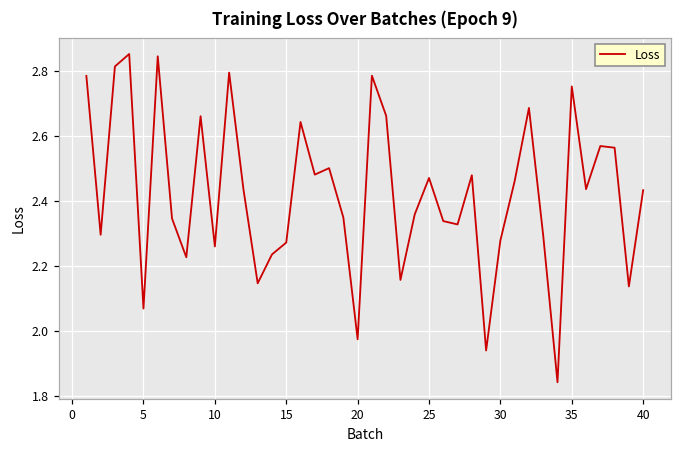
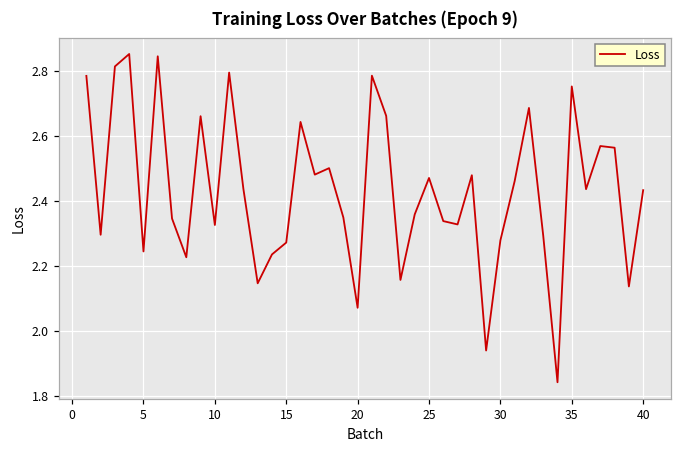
  {
-   "5": 2.07,
-   "10": 2.26,
+   "5": 2.24,
+   "10": 2.33,
    "15": 2.27,
-   "20": 1.97,
+   "20": 2.07,
    "25": 2.47,
    "30": 2.28,
    "35": 2.75,
    "40": 2.43
  }
